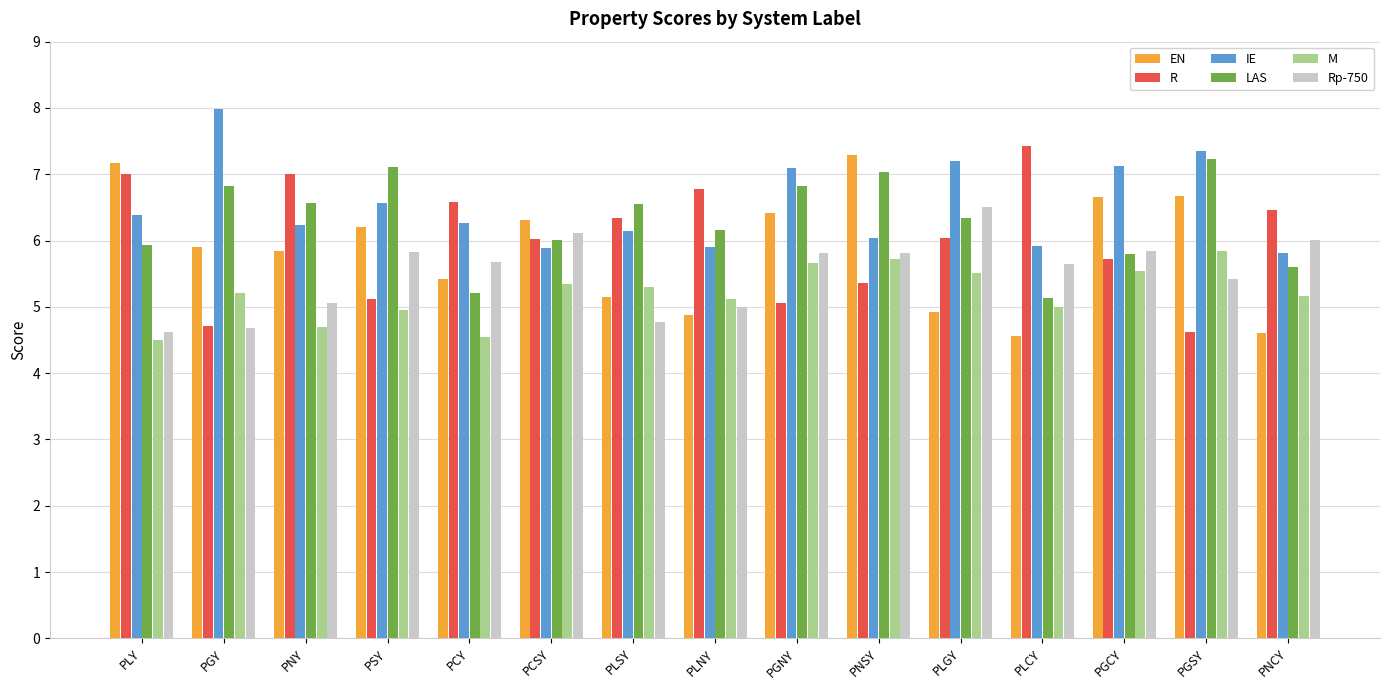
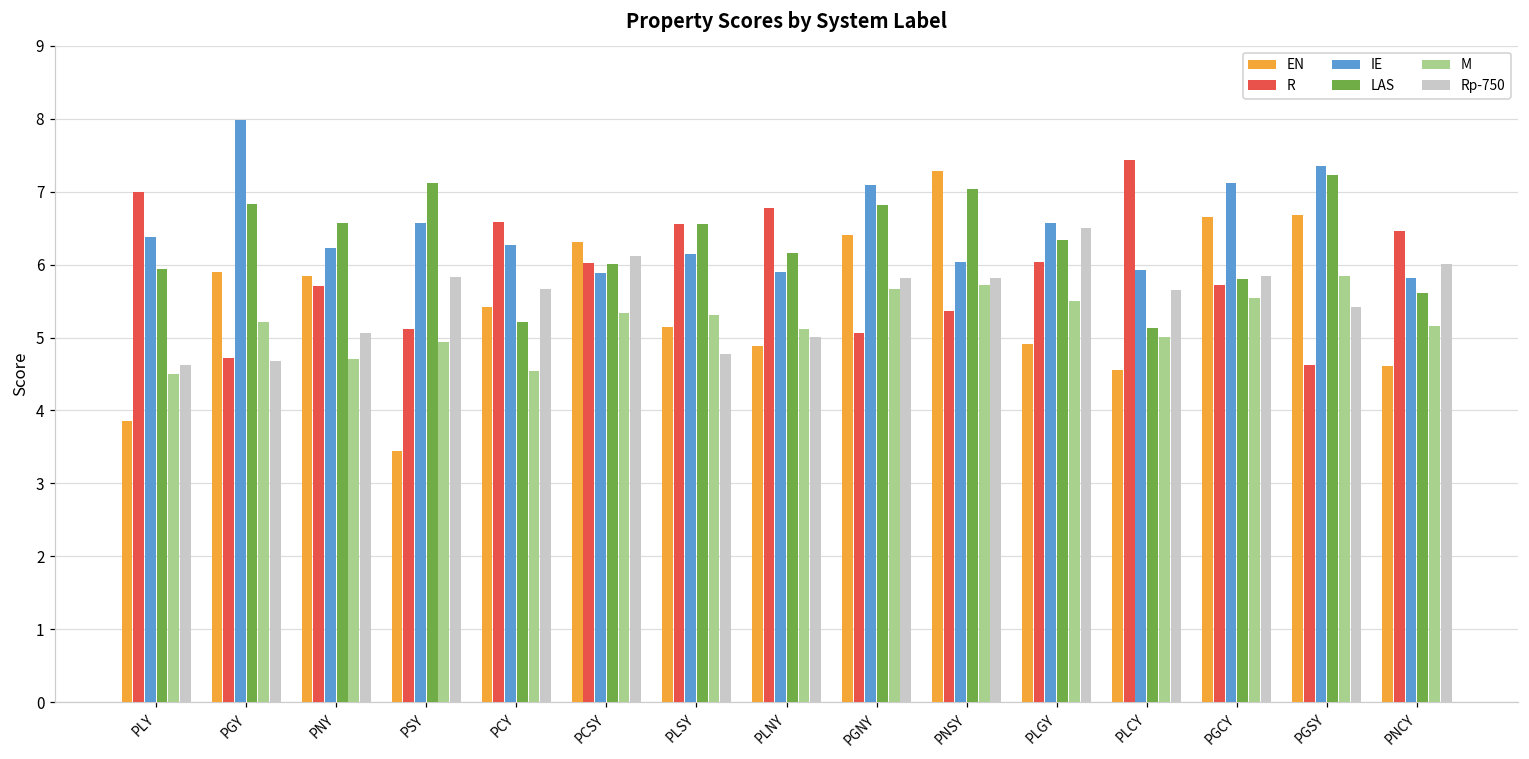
  {
    "EN": {
-     "PLY": 7.2,
+     "PLY": 3.9,
      "PGY": 5.9,
      "PNY": 5.8,
-     "PSY": 6.2,
+     "PSY": 3.4,
      "PCY": 5.4,
      "PCSY": 6.3,
      "PLSY": 5.1,
      "PLNY": 4.9,
      "PGNY": 6.4,
      "PNSY": 7.3,
      "PLGY": 4.9,
      "PLCY": 4.6,
      "PGCY": 6.7,
      "PGSY": 6.7,
      "PNCY": 4.6
    },
    "R": {
      "PLY": 7.0,
      "PGY": 4.7,
-     "PNY": 7.0,
+     "PNY": 5.7,
      "PSY": 5.1,
      "PCY": 6.6,
      "PCSY": 6.0,
-     "PLSY": 6.3,
+     "PLSY": 6.6,
      "PLNY": 6.8,
      "PGNY": 5.1,
      "PNSY": 5.4,
      "PLGY": 6.0,
      "PLCY": 7.4,
      "PGCY": 5.7,
      "PGSY": 4.6,
      "PNCY": 6.5
    },
    "IE": {
      "PLY": 6.4,
      "PGY": 8.0,
      "PNY": 6.2,
      "PSY": 6.6,
      "PCY": 6.3,
      "PCSY": 5.9,
      "PLSY": 6.1,
      "PLNY": 5.9,
      "PGNY": 7.1,
      "PNSY": 6.0,
-     "PLGY": 7.2,
+     "PLGY": 6.6,
      "PLCY": 5.9,
      "PGCY": 7.1,
      "PGSY": 7.3,
      "PNCY": 5.8
    },
    "LAS": {
      "PLY": 5.9,
      "PGY": 6.8,
      "PNY": 6.6,
      "PSY": 7.1,
      "PCY": 5.2,
      "PCSY": 6.0,
      "PLSY": 6.6,
      "PLNY": 6.2,
      "PGNY": 6.8,
      "PNSY": 7.0,
      "PLGY": 6.3,
      "PLCY": 5.1,
      "PGCY": 5.8,
      "PGSY": 7.2,
      "PNCY": 5.6
    },
    "M": {
      "PLY": 4.5,
      "PGY": 5.2,
      "PNY": 4.7,
      "PSY": 4.9,
      "PCY": 4.5,
      "PCSY": 5.3,
      "PLSY": 5.3,
      "PLNY": 5.1,
      "PGNY": 5.7,
      "PNSY": 5.7,
      "PLGY": 5.5,
      "PLCY": 5.0,
      "PGCY": 5.5,
      "PGSY": 5.8,
      "PNCY": 5.2
    },
    "Rp-750": {
      "PLY": 4.6,
      "PGY": 4.7,
      "PNY": 5.1,
      "PSY": 5.8,
      "PCY": 5.7,
      "PCSY": 6.1,
      "PLSY": 4.8,
      "PLNY": 5.0,
      "PGNY": 5.8,
      "PNSY": 5.8,
      "PLGY": 6.5,
      "PLCY": 5.6,
      "PGCY": 5.8,
      "PGSY": 5.4,
      "PNCY": 6.0
    }
  }
